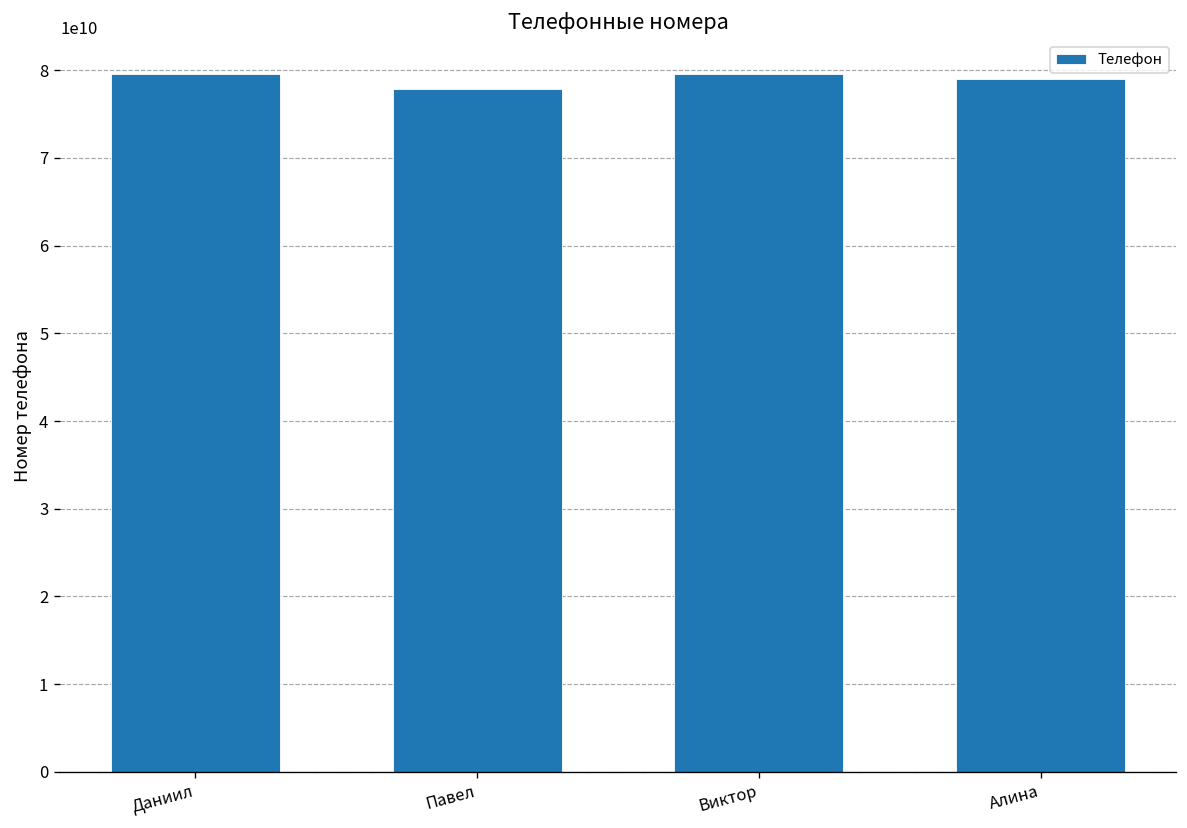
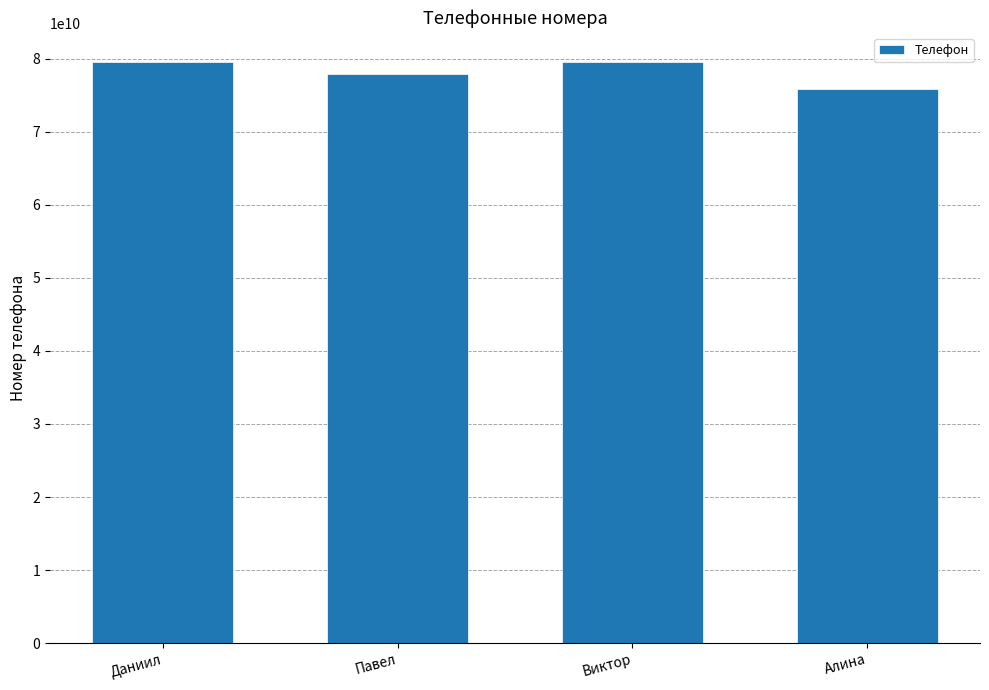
  {
    "Даниил": 80000000000,
    "Павел": 78000000000,
    "Виктор": 80000000000,
-   "Алина": 79000000000
+   "Алина": 76000000000
  }
